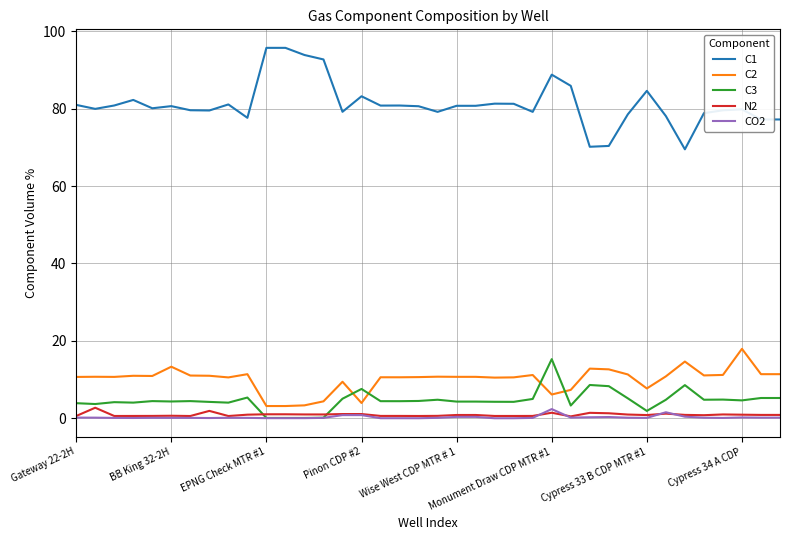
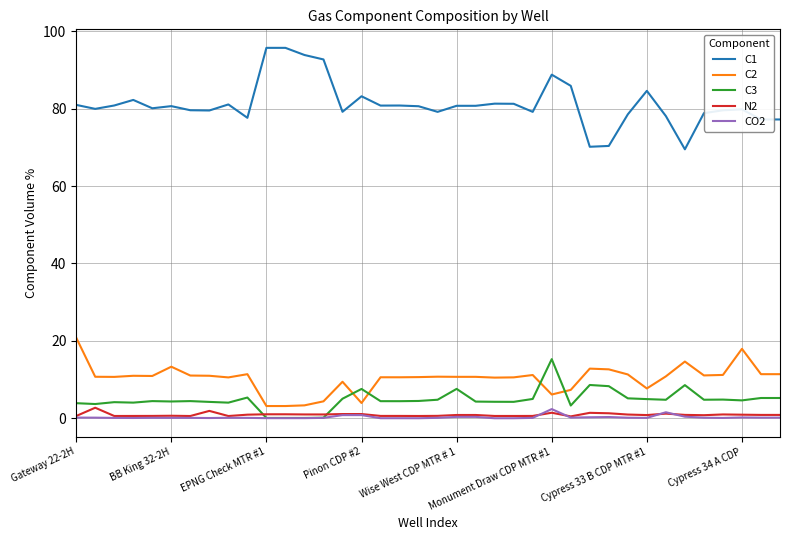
  {
    "C1": {
      "Gateway 22-2H": 81,
      "BB King 32-2H": 81,
      "EPNG Check MTR #1": 96,
      "Pinon CDP #2": 83,
      "Wise West CDP MTR # 1": 81,
      "Monument Draw CDP MTR #1": 89,
      "Cypress 33 B CDP MTR #1": 85
    },
    "C2": {
-     "Gateway 22-2H": 11,
+     "Gateway 22-2H": 21,
      "BB King 32-2H": 13,
      "EPNG Check MTR #1": 3,
      "Pinon CDP #2": 4,
      "Wise West CDP MTR # 1": 11,
      "Monument Draw CDP MTR #1": 6,
      "Cypress 33 B CDP MTR #1": 8,
      "Cypress 34 A CDP": 18
    },
    "C3": {
      "Gateway 22-2H": 4,
      "BB King 32-2H": 4,
      "Pinon CDP #2": 8,
-     "Wise West CDP MTR # 1": 4,
+     "Wise West CDP MTR # 1": 8,
      "Monument Draw CDP MTR #1": 15,
-     "Cypress 33 B CDP MTR #1": 2,
+     "Cypress 33 B CDP MTR #1": 5,
      "Cypress 34 A CDP": 5
    },
    "N2": {
      "EPNG Check MTR #1": 1,
      "Monument Draw CDP MTR #1": 1,
      "Cypress 33 B CDP MTR #1": 1,
      "Cypress 34 A CDP": 1
    },
    "CO2": {
      "Monument Draw CDP MTR #1": 2,
      "Cypress 33 B CDP MTR #1": 0,
      "Cypress 34 A CDP": 0
    }
  }
